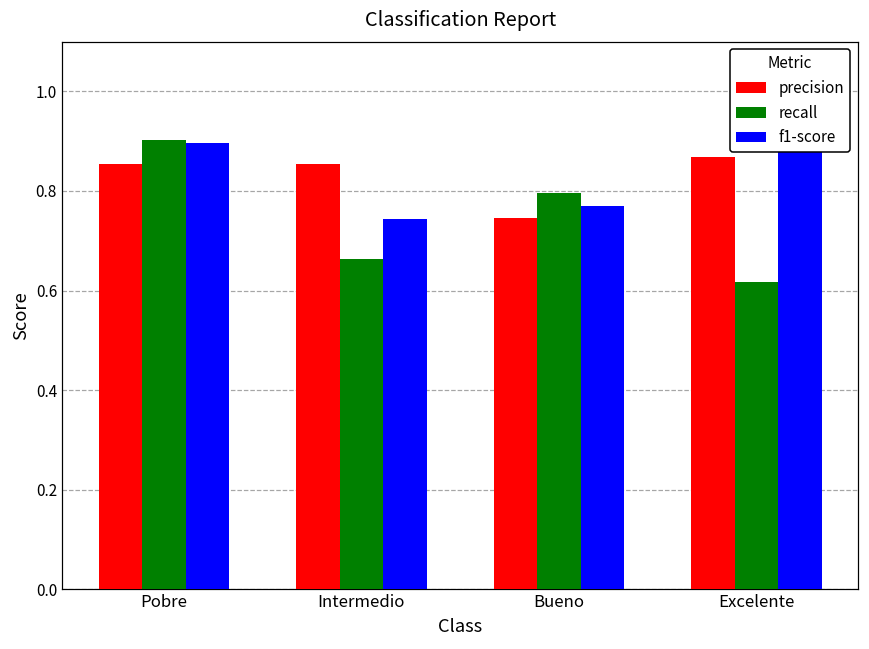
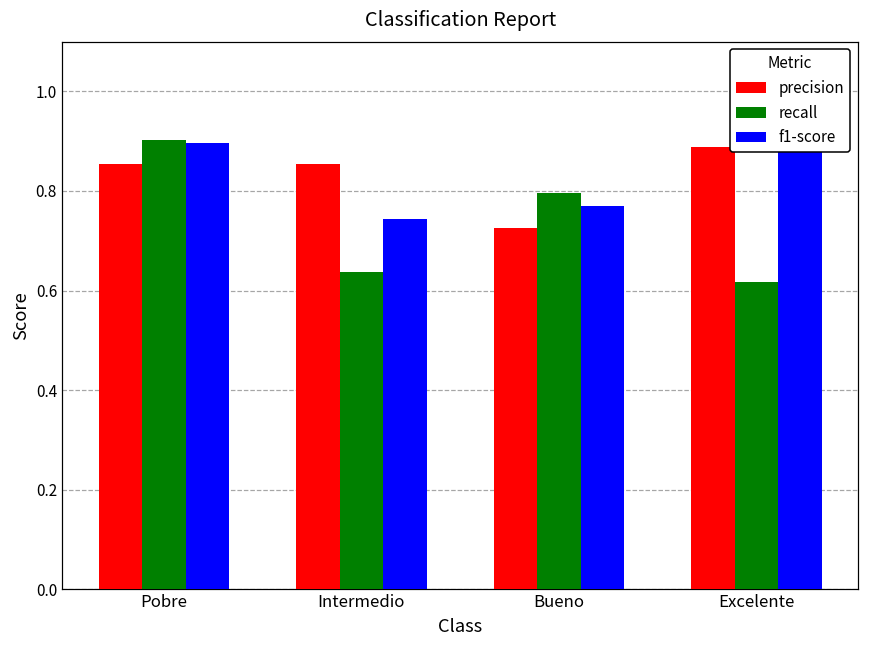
  {
    "precision": {
      "Pobre": 0.85,
      "Intermedio": 0.85,
-     "Bueno": 0.75,
-     "Excelente": 0.87
+     "Bueno": 0.73,
+     "Excelente": 0.89
    },
    "recall": {
      "Pobre": 0.90,
-     "Intermedio": 0.66,
+     "Intermedio": 0.64,
      "Bueno": 0.80,
      "Excelente": 0.62
    },
    "f1-score": {
      "Pobre": 0.90,
      "Intermedio": 0.74,
      "Bueno": 0.77
    }
  }
